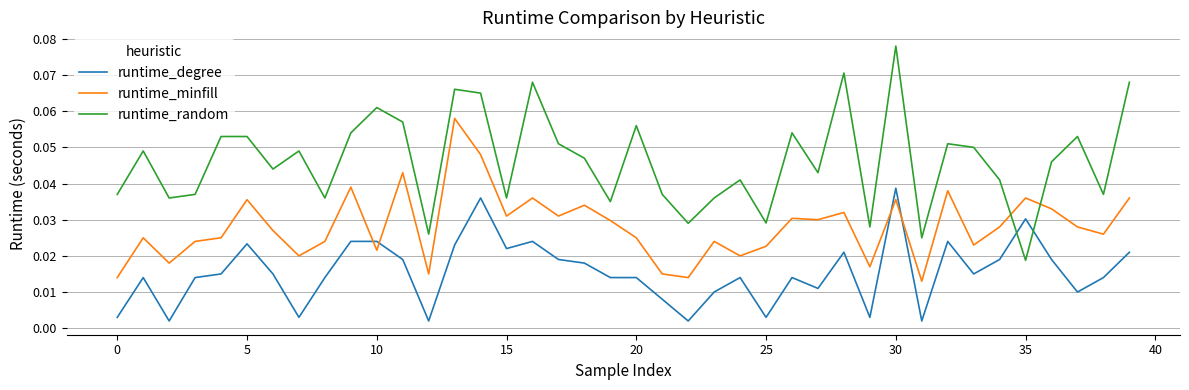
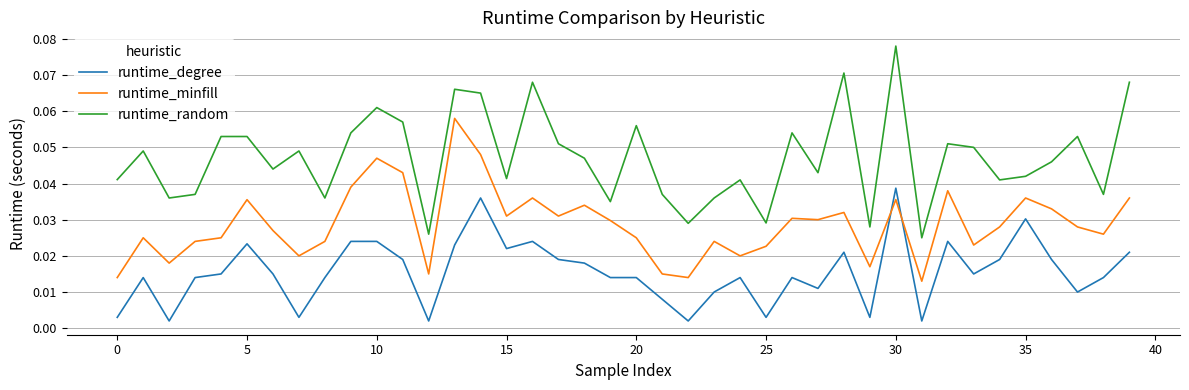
  {
    "runtime_degree": {
      "0": 0.003,
      "5": 0.023,
      "10": 0.024,
      "15": 0.022,
      "20": 0.014,
      "25": 0.003,
      "30": 0.039,
      "35": 0.030
    },
    "runtime_minfill": {
      "0": 0.014,
      "5": 0.036,
-     "10": 0.022,
+     "10": 0.047,
      "15": 0.031,
      "20": 0.025,
      "25": 0.023,
      "30": 0.036,
      "35": 0.036
    },
    "runtime_random": {
-     "0": 0.037,
+     "0": 0.041,
      "5": 0.053,
      "10": 0.061,
-     "15": 0.036,
+     "15": 0.041,
      "20": 0.056,
      "25": 0.029,
      "30": 0.078,
-     "35": 0.019
+     "35": 0.042
    }
  }
